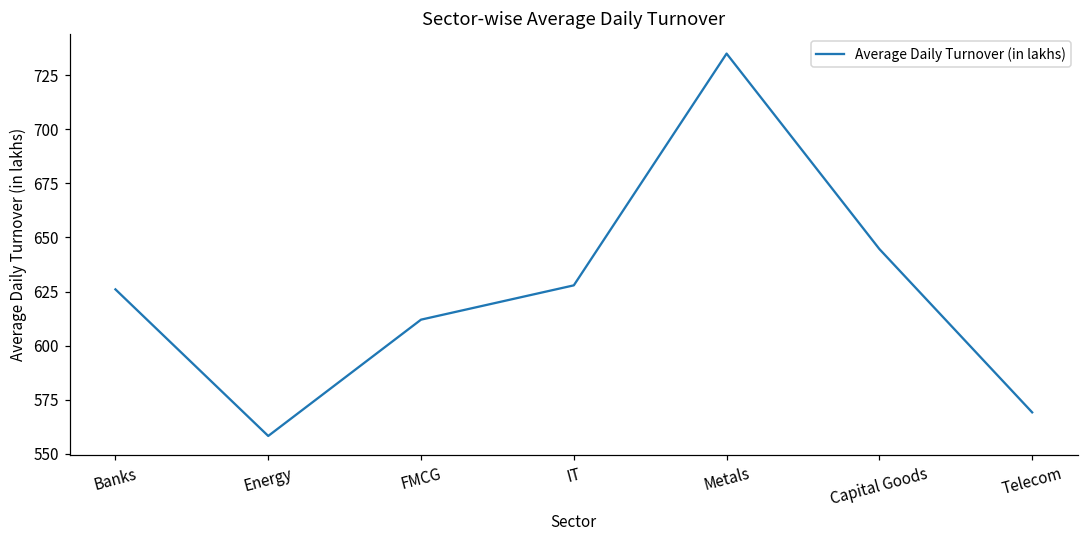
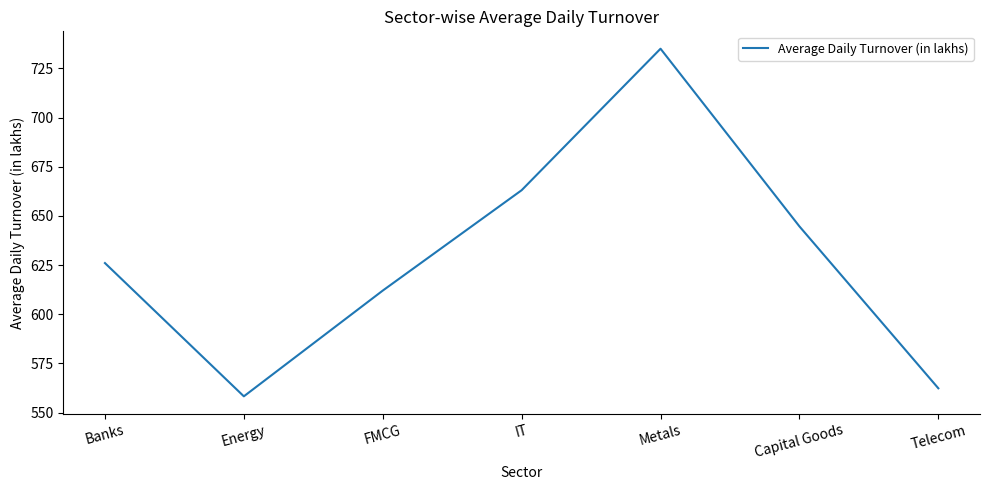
  {
    "Banks": 626,
    "Energy": 558,
    "FMCG": 612,
-   "IT": 628,
+   "IT": 663,
    "Metals": 735,
    "Capital Goods": 645,
-   "Telecom": 569
+   "Telecom": 562
  }
